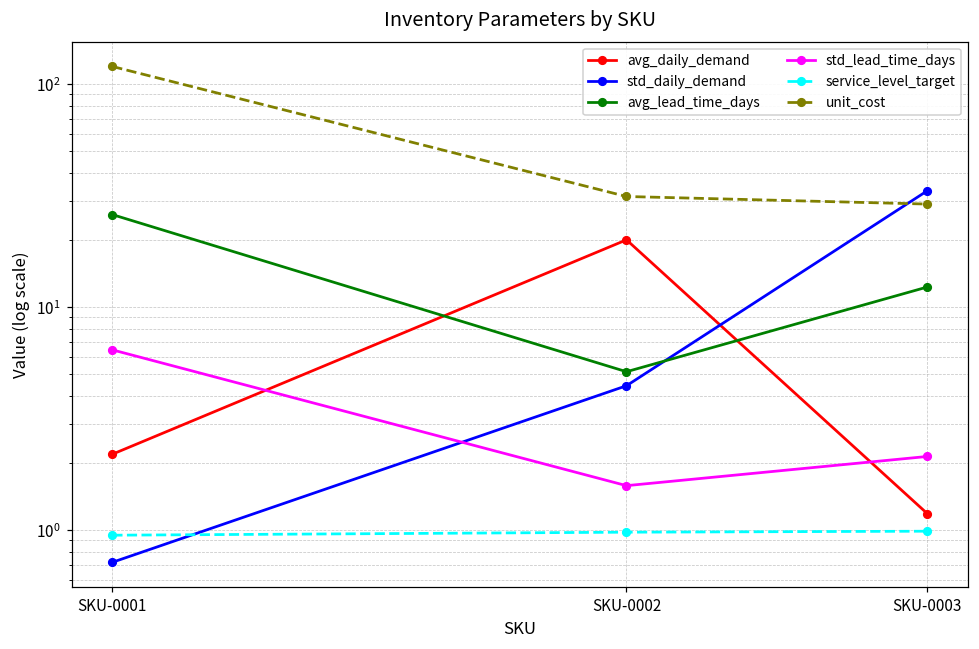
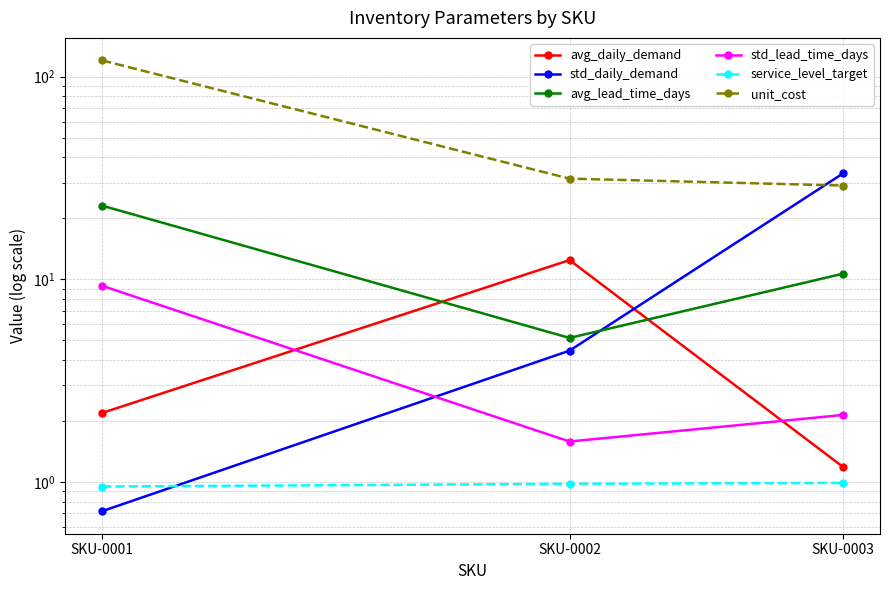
  {
    "avg_daily_demand": {
      "SKU-0001": 2.2,
-     "SKU-0002": 20,
+     "SKU-0002": 12,
      "SKU-0003": 1.2
    },
    "std_daily_demand": {
      "SKU-0001": 0.7,
      "SKU-0002": 4.4,
      "SKU-0003": 33
    },
    "avg_lead_time_days": {
-     "SKU-0001": 26,
+     "SKU-0001": 23,
      "SKU-0002": 5,
-     "SKU-0003": 12
+     "SKU-0003": 11
    },
    "std_lead_time_days": {
-     "SKU-0001": 6.4,
+     "SKU-0001": 9,
      "SKU-0002": 1.6,
      "SKU-0003": 2.1
    },
    "service_level_target": {
      "SKU-0001": 1.0,
      "SKU-0002": 1.0,
      "SKU-0003": 1.0
    },
    "unit_cost": {
      "SKU-0001": 120,
      "SKU-0002": 31,
      "SKU-0003": 29
    }
  }
